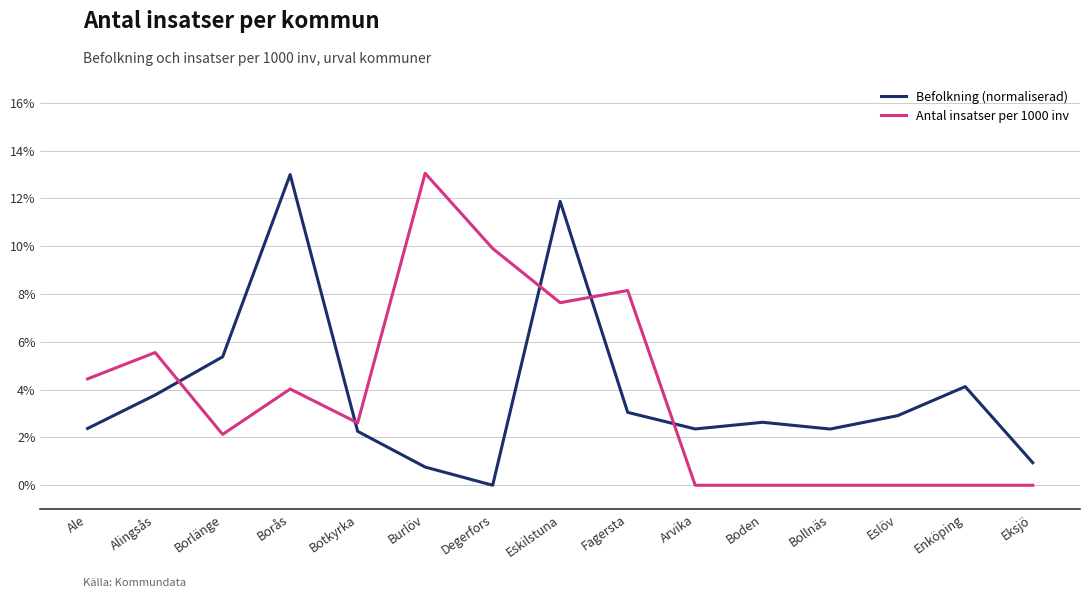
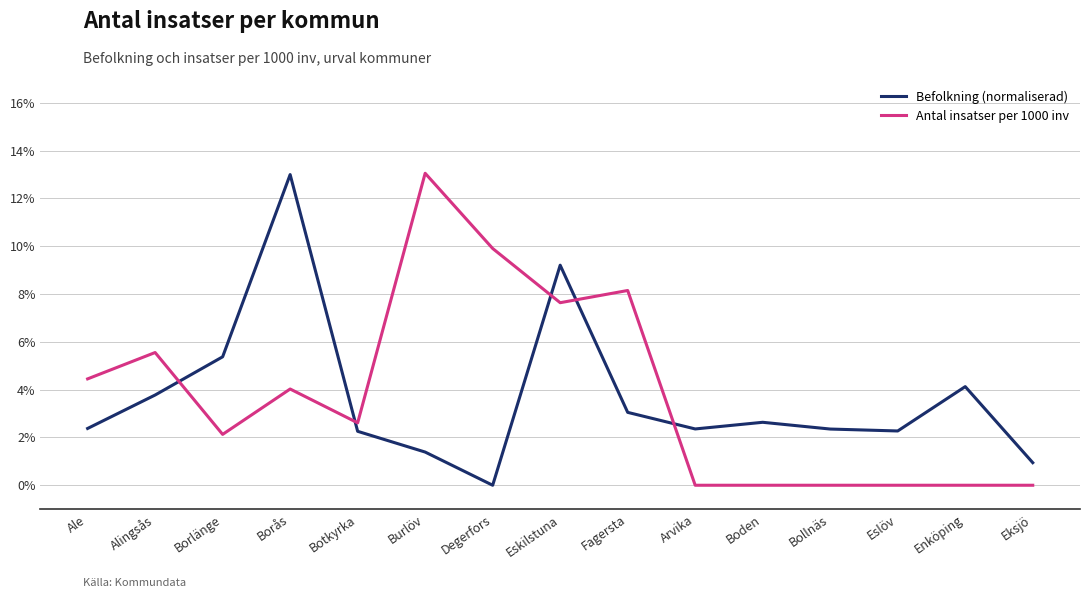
  {
    "Befolkning (normaliserad)": {
      "Ale": "2.4%",
      "Alingsås": "3.8%",
      "Borlänge": "5.4%",
      "Borås": "13.0%",
      "Botkyrka": "2.3%",
-     "Burlöv": "0.8%",
+     "Burlöv": "1.4%",
      "Degerfors": "0.0%",
-     "Eskilstuna": "11.9%",
+     "Eskilstuna": "9.2%",
      "Fagersta": "3.0%",
      "Arvika": "2.4%",
      "Boden": "2.6%",
      "Bollnäs": "2.4%",
-     "Eslöv": "2.9%",
+     "Eslöv": "2.3%",
      "Enköping": "4.1%",
      "Eksjö": "0.9%"
    },
    "Antal insatser per 1000 inv": {
      "Ale": "4.5%",
      "Alingsås": "5.6%",
      "Borlänge": "2.1%",
      "Borås": "4.0%",
      "Botkyrka": "2.6%",
      "Burlöv": "13.1%",
      "Degerfors": "9.9%",
      "Eskilstuna": "7.6%",
      "Fagersta": "8.1%",
      "Arvika": "0.0%",
      "Boden": "0.0%",
      "Bollnäs": "0.0%",
      "Eslöv": "0.0%",
      "Enköping": "0.0%",
      "Eksjö": "0.0%"
    }
  }
